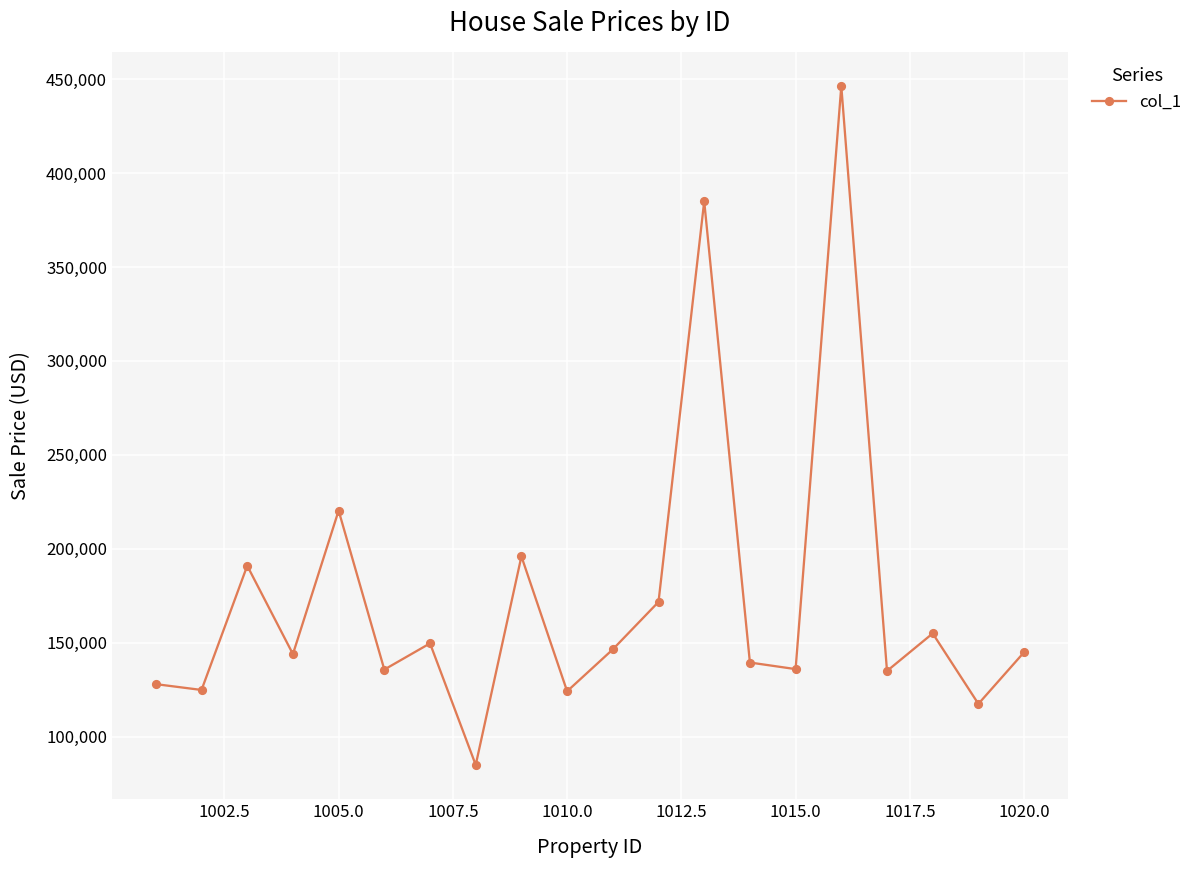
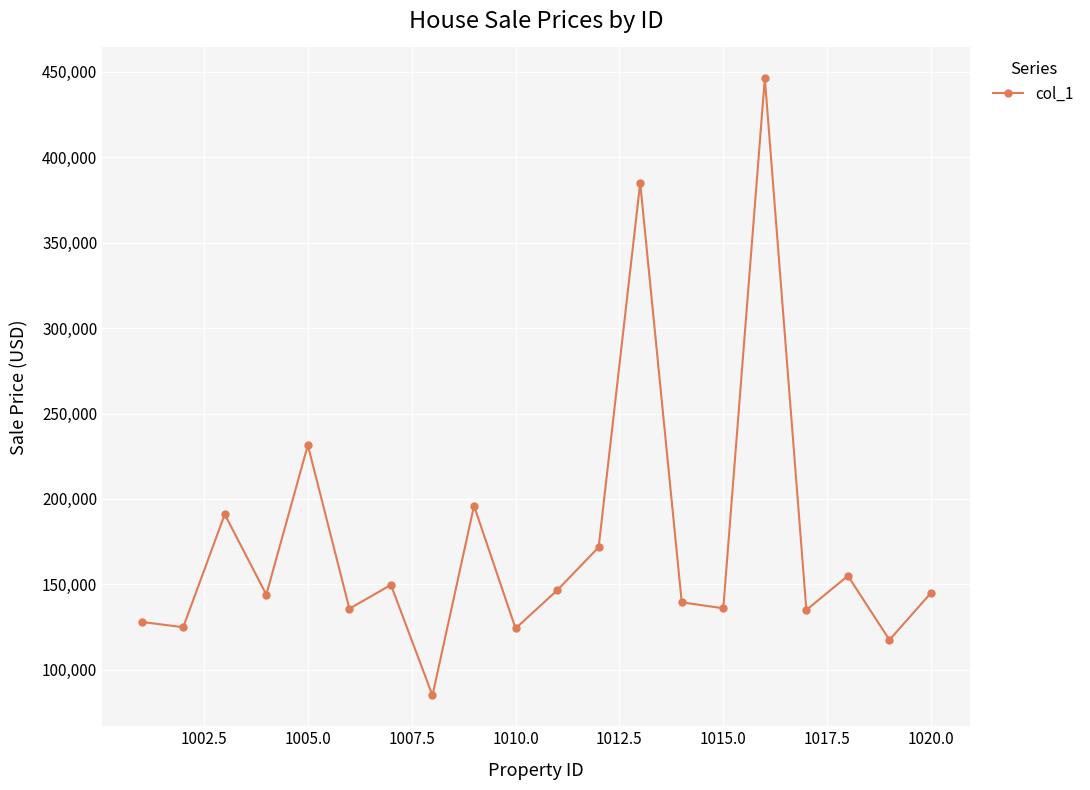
  {
-   "1005.0": "220,000",
+   "1005.0": "232,000",
    "1010.0": "124,000",
    "1015.0": "136,000",
    "1020.0": "145,000"
  }
